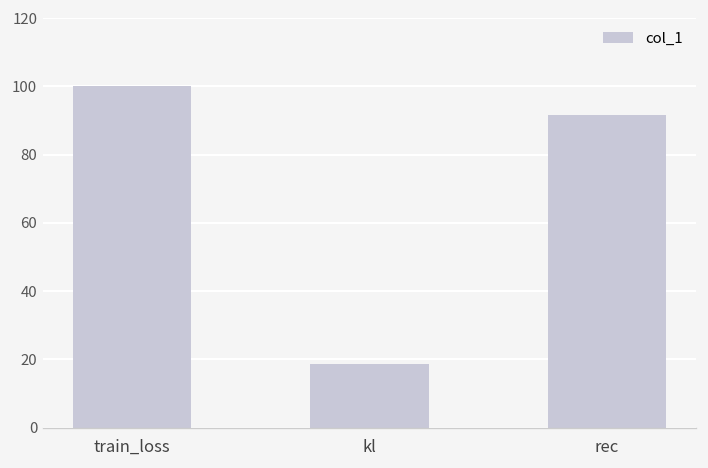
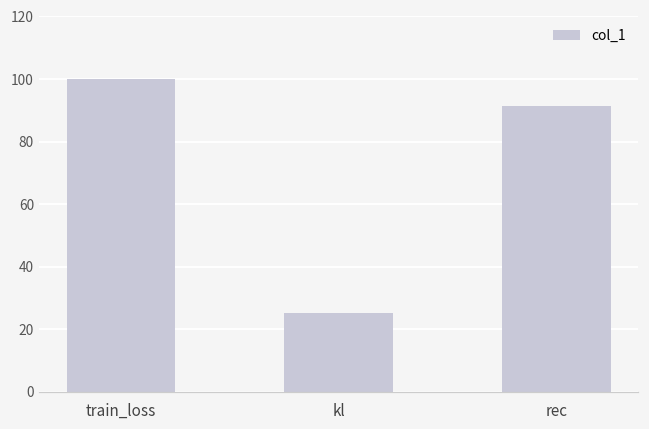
  {
    "train_loss": 100,
-   "kl": 19,
+   "kl": 25,
    "rec": 91
  }
